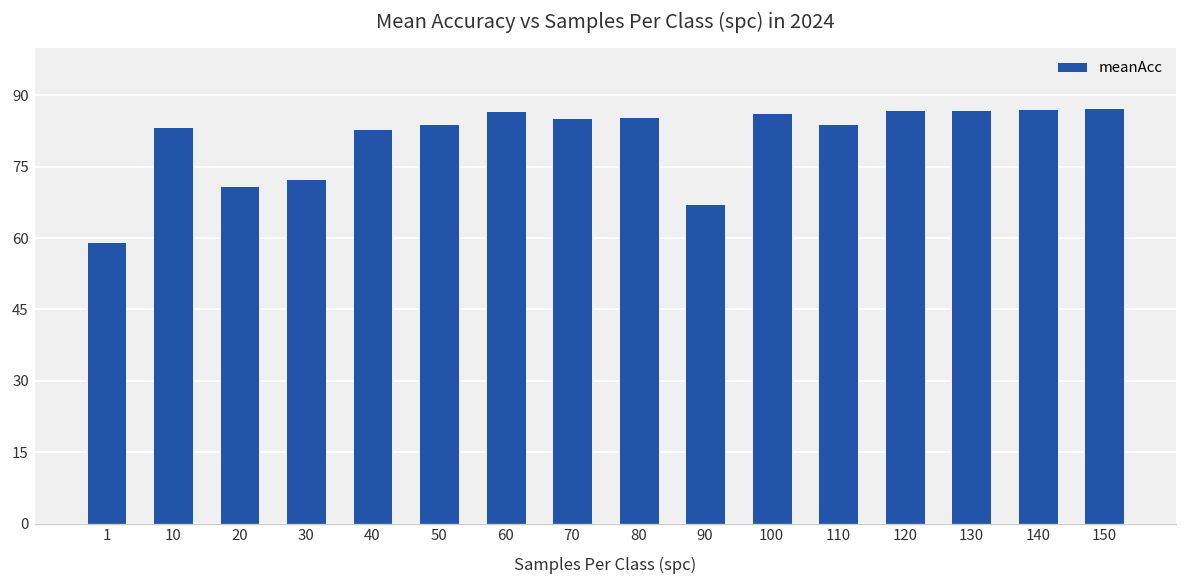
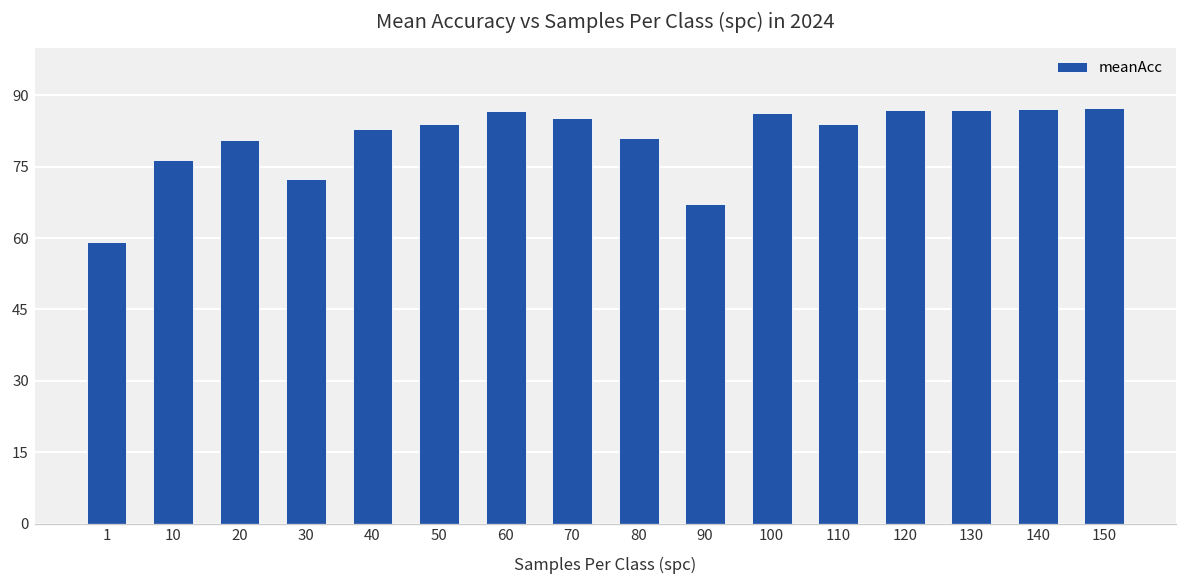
  {
    "1": 59,
-   "10": 83,
-   "20": 71,
+   "10": 76,
+   "20": 81,
    "30": 72,
    "40": 83,
    "50": 84,
    "60": 87,
    "70": 85,
-   "80": 85,
+   "80": 81,
    "90": 67,
    "100": 86,
    "110": 84,
    "120": 87,
    "130": 87,
    "140": 87,
    "150": 87
  }
